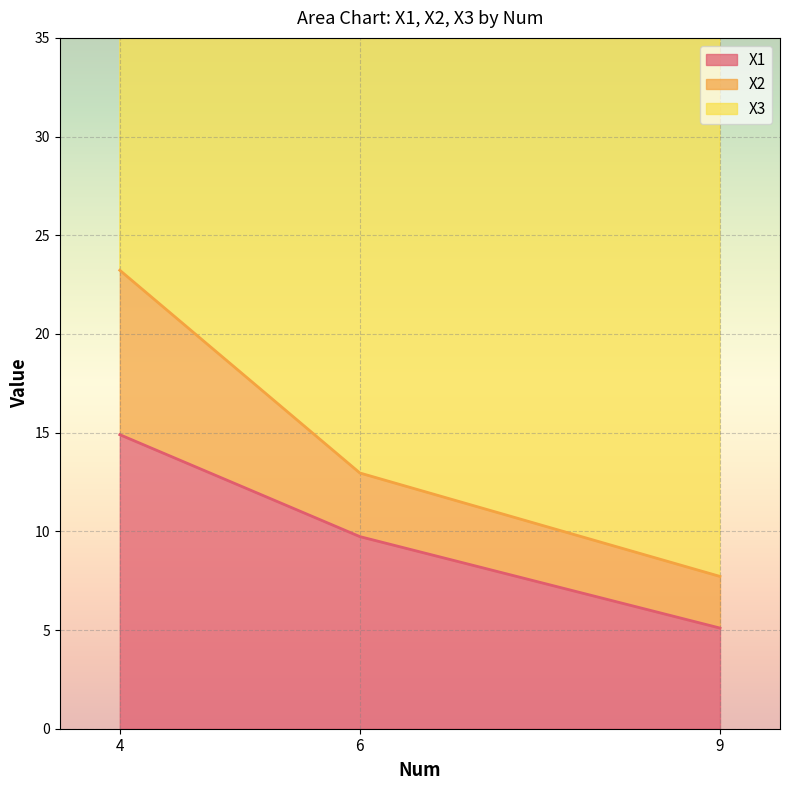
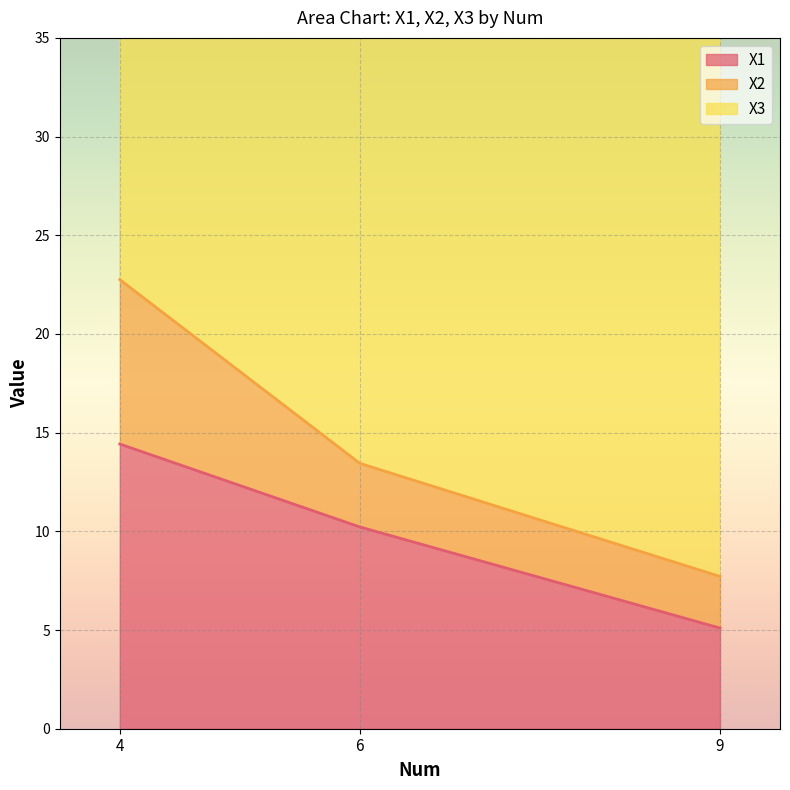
  {
    "X1": {
-     "4": 14.9,
-     "6": 9.7,
+     "4": 14.4,
+     "6": 10.2,
      "9": 5.1
    },
    "X2": {
      "4": 8.3,
      "6": 3.2,
      "9": 2.6
    }
  }
